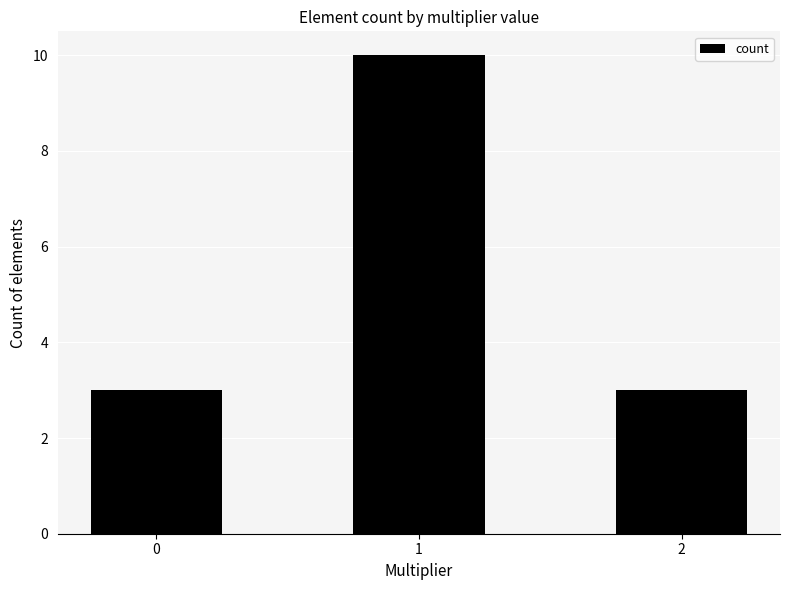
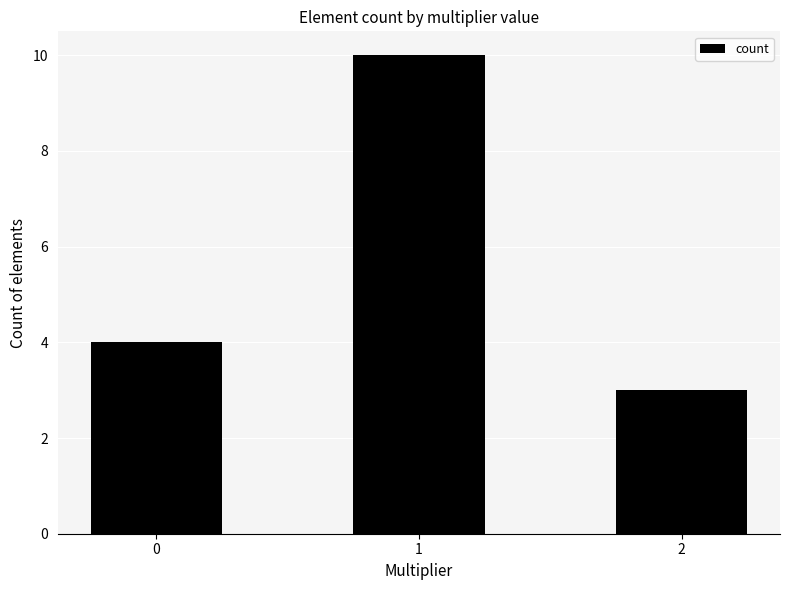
  {
-   "0": 3,
+   "0": 4,
    "1": 10,
    "2": 3
  }
